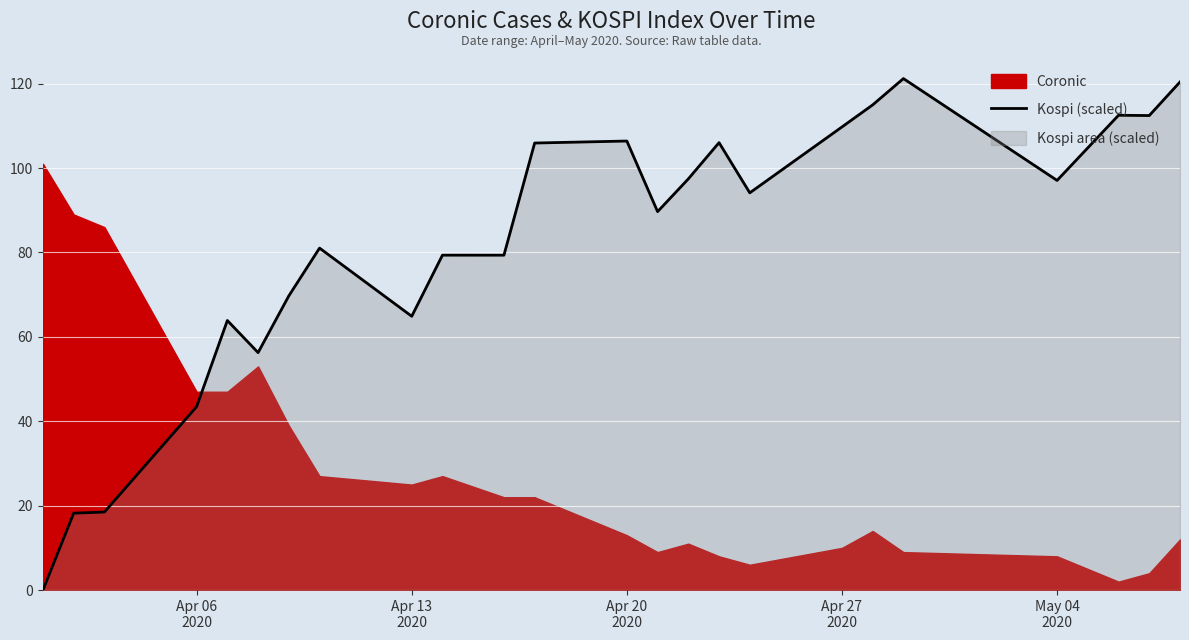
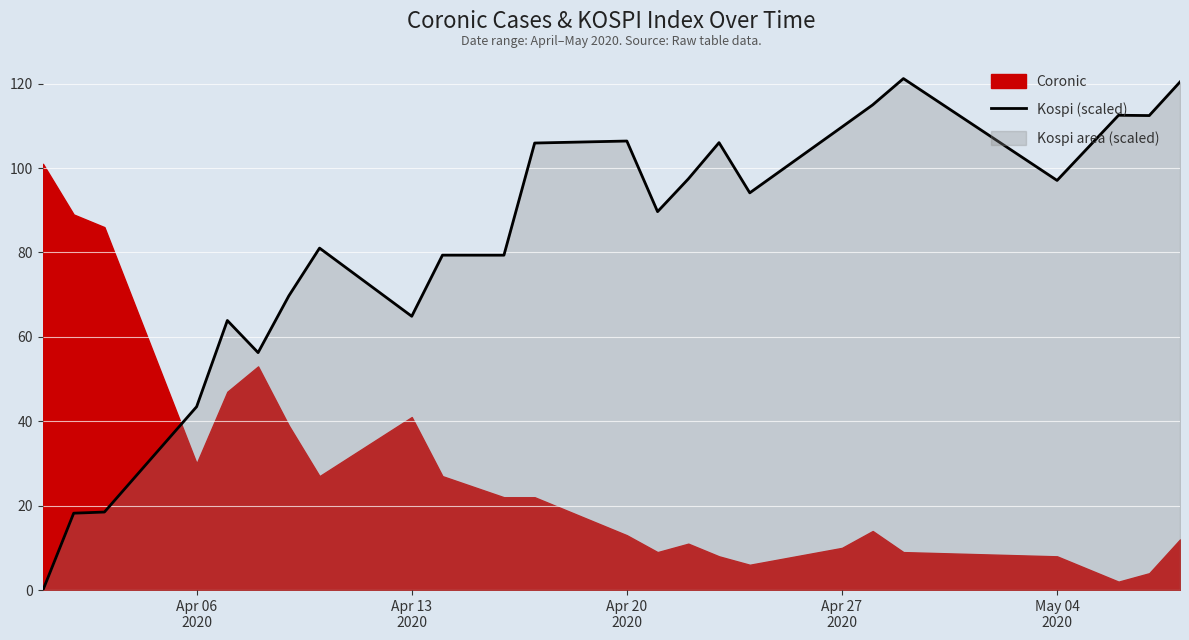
  {
    "Coronic": {
-     "Apr 06 2020": 47,
-     "Apr 13 2020": 25,
+     "Apr 06 2020": 30,
+     "Apr 13 2020": 41,
      "Apr 20 2020": 13,
      "Apr 27 2020": 10,
      "May 04 2020": 8
    },
    "Kospi area (scaled)": {
      "Apr 06 2020": 43,
      "Apr 13 2020": 65,
      "Apr 20 2020": 106,
      "Apr 27 2020": 110,
      "May 04 2020": 97
    }
  }
